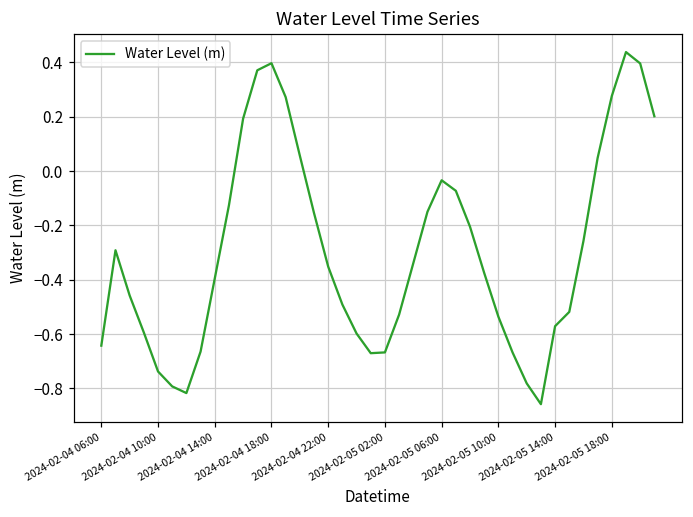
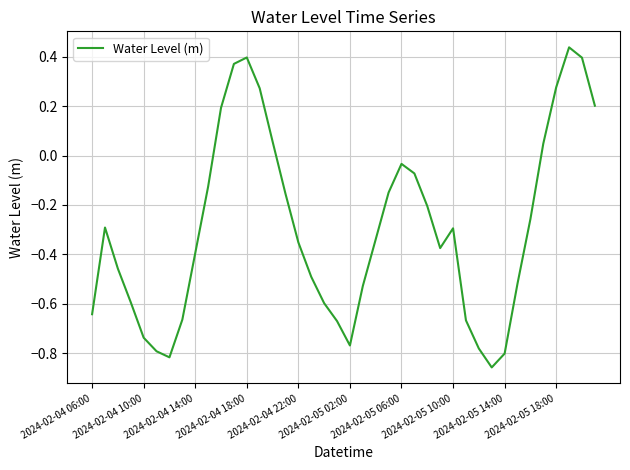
  {
    "2024-02-04 06:00": -0.64,
    "2024-02-04 10:00": -0.74,
    "2024-02-04 14:00": -0.40,
    "2024-02-04 18:00": 0.40,
    "2024-02-04 22:00": -0.35,
-   "2024-02-05 02:00": -0.67,
+   "2024-02-05 02:00": -0.77,
    "2024-02-05 06:00": -0.03,
-   "2024-02-05 10:00": -0.54,
-   "2024-02-05 14:00": -0.57,
+   "2024-02-05 10:00": -0.29,
+   "2024-02-05 14:00": -0.80,
    "2024-02-05 18:00": 0.28
  }
